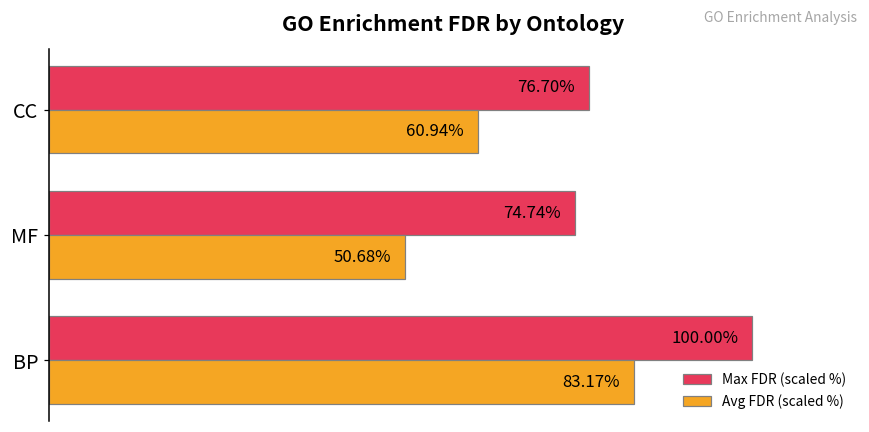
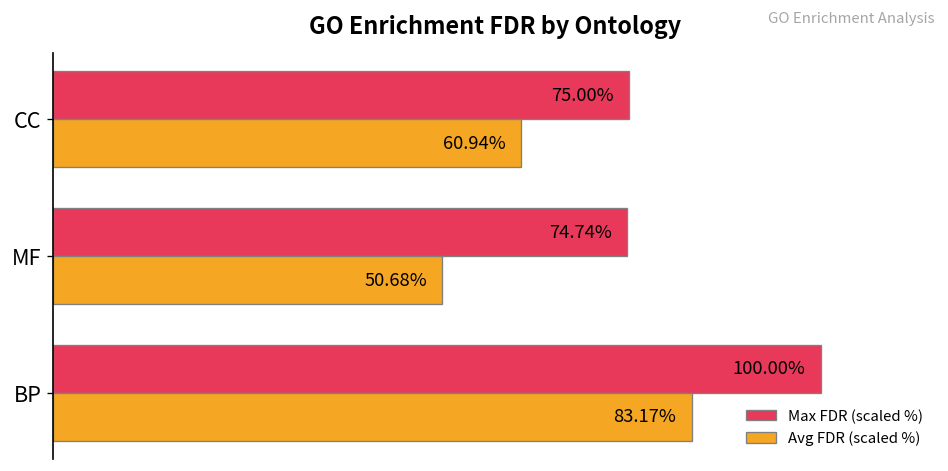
  {
    "Max FDR (scaled %)": {
-     "CC": "76.70%",
+     "CC": "75.00%",
      "MF": "74.74%",
      "BP": "100.00%"
    },
    "Avg FDR (scaled %)": {
      "CC": "60.94%",
      "MF": "50.68%",
      "BP": "83.17%"
    }
  }
